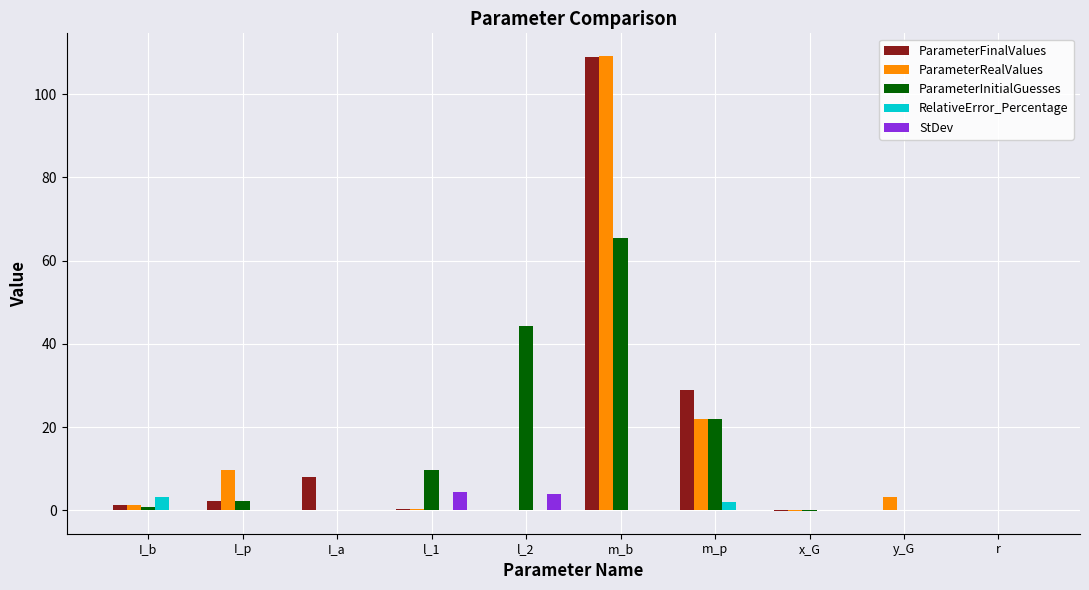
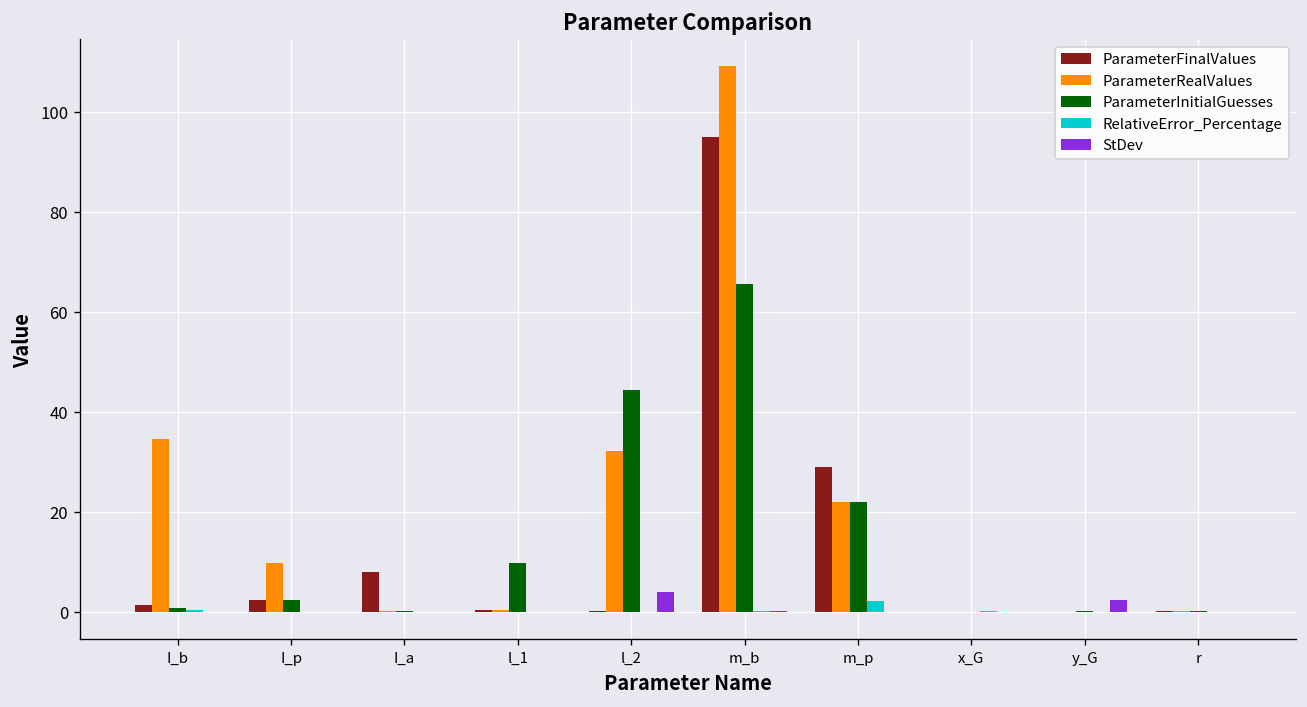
  {
    "ParameterFinalValues": {
      "I_b": 1,
      "I_p": 2,
      "I_a": 8,
-     "m_b": 109,
+     "m_b": 95,
      "m_p": 29
    },
    "ParameterRealValues": {
-     "I_b": 1,
+     "I_b": 35,
      "I_p": 10,
-     "l_2": 0,
+     "l_2": 32,
      "m_b": 109,
      "m_p": 22,
-     "y_G": 3
+     "y_G": 0
    },
    "ParameterInitialGuesses": {
      "I_b": 1,
      "I_p": 2,
      "l_1": 10,
      "l_2": 44,
      "m_b": 65,
      "m_p": 22
    },
    "RelativeError_Percentage": {
-     "I_b": 3,
+     "I_b": 0,
      "I_p": 0,
      "I_a": 0,
      "l_1": 0,
      "l_2": 0,
      "m_p": 2,
      "r": 0
    },
    "StDev": {
      "I_p": 0,
      "I_a": 0,
-     "l_1": 5,
+     "l_1": 0,
      "l_2": 4,
      "m_p": 0,
-     "y_G": 0,
+     "y_G": 2,
      "r": 0
    }
  }
